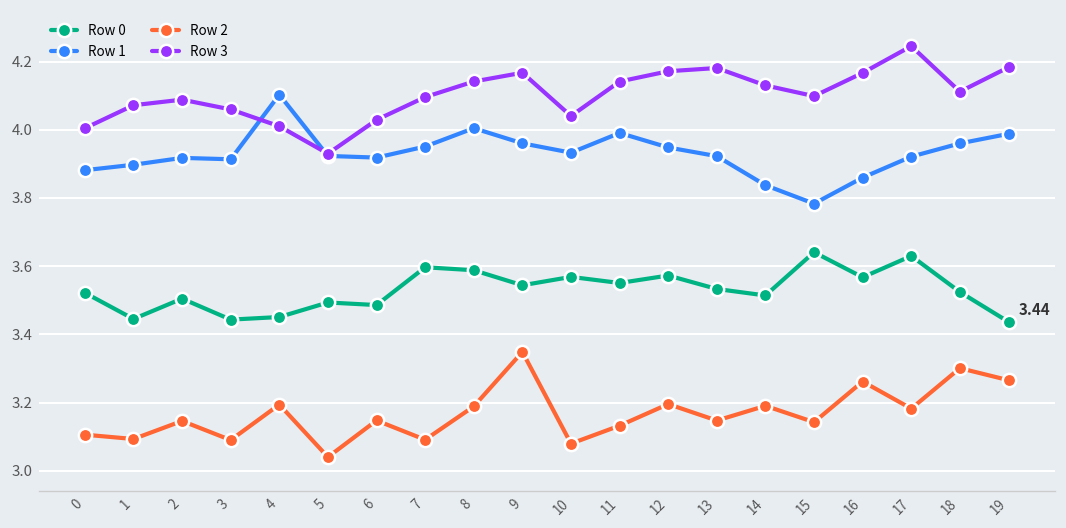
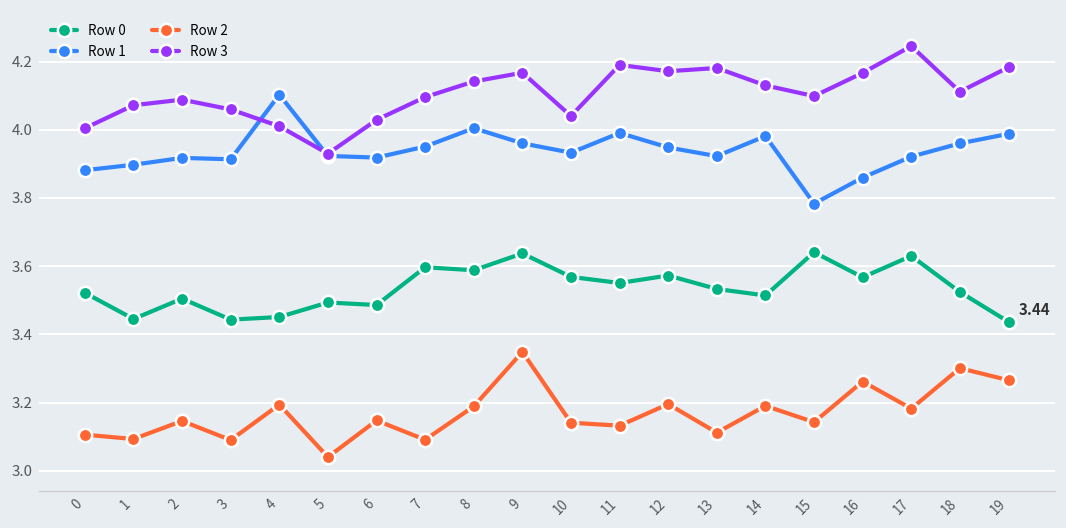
  {
    "Row 0": {
      "0": 3.52,
      "1": 3.45,
      "2": 3.50,
      "3": 3.44,
      "4": 3.45,
      "5": 3.49,
      "6": 3.49,
      "7": 3.60,
      "8": 3.59,
-     "9": 3.54,
+     "9": 3.64,
      "10": 3.57,
      "11": 3.55,
      "12": 3.57,
      "13": 3.53,
      "14": 3.51,
      "15": 3.64,
      "16": 3.57,
      "17": 3.63,
      "18": 3.52
    },
    "Row 1": {
      "0": 3.88,
      "1": 3.90,
      "2": 3.92,
      "3": 3.91,
      "4": 4.10,
      "6": 3.92,
      "7": 3.95,
      "8": 4.00,
      "9": 3.96,
      "10": 3.93,
      "11": 3.99,
      "12": 3.95,
      "13": 3.92,
-     "14": 3.84,
+     "14": 3.98,
      "15": 3.78,
      "16": 3.86,
      "17": 3.92,
      "18": 3.96,
      "19": 3.99
    },
    "Row 2": {
      "0": 3.11,
      "1": 3.09,
      "2": 3.15,
      "3": 3.09,
      "4": 3.19,
      "5": 3.04,
      "6": 3.15,
      "7": 3.09,
      "8": 3.19,
      "9": 3.35,
-     "10": 3.08,
+     "10": 3.14,
      "11": 3.13,
      "12": 3.20,
-     "13": 3.15,
+     "13": 3.11,
      "14": 3.19,
      "15": 3.14,
      "16": 3.26,
      "17": 3.18,
      "18": 3.30,
      "19": 3.27
    },
    "Row 3": {
      "0": 4.00,
      "1": 4.07,
      "2": 4.09,
      "3": 4.06,
      "4": 4.01,
      "6": 4.03,
      "7": 4.10,
      "8": 4.14,
      "9": 4.17,
      "10": 4.04,
-     "11": 4.14,
+     "11": 4.19,
      "12": 4.17,
      "13": 4.18,
      "14": 4.13,
      "15": 4.10,
      "16": 4.17,
      "17": 4.25,
      "18": 4.11,
      "19": 4.18
    }
  }
